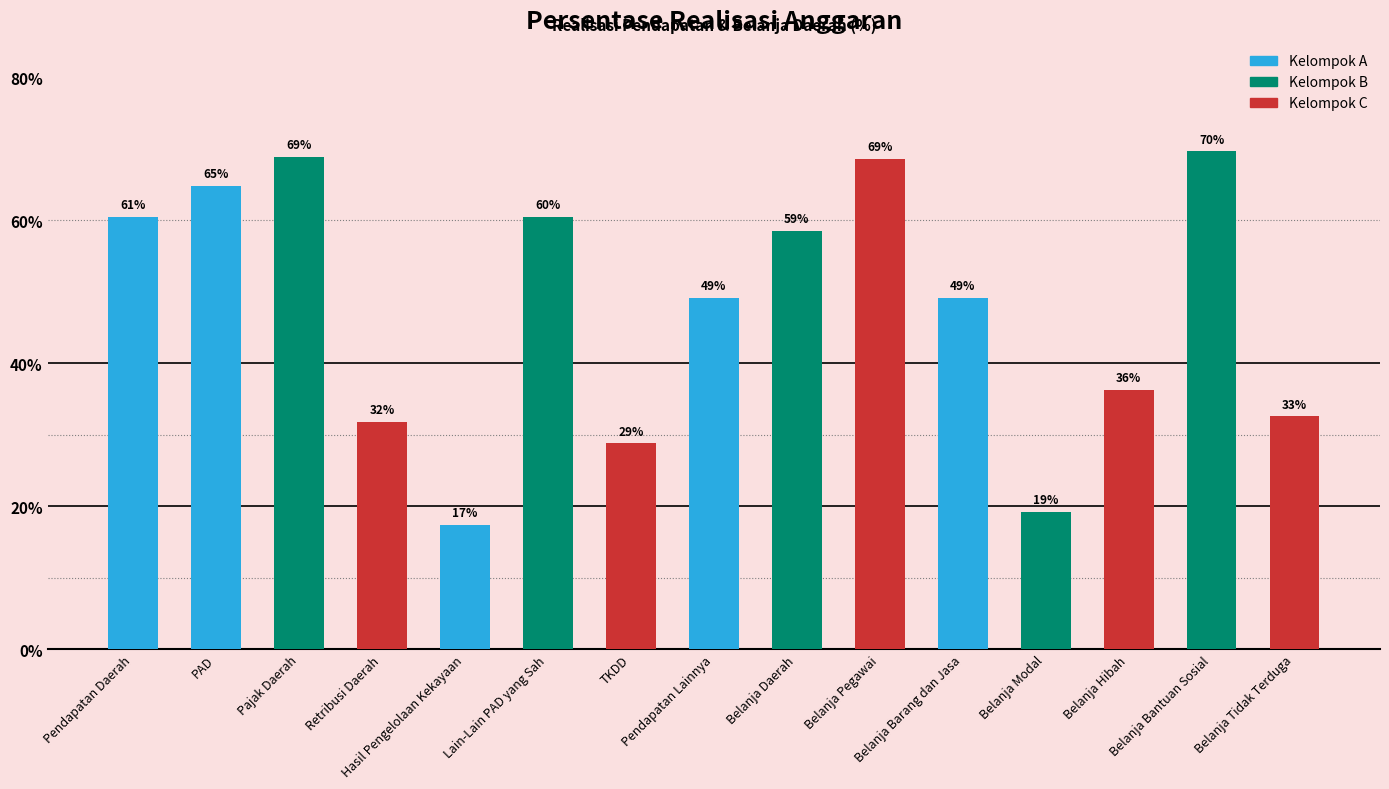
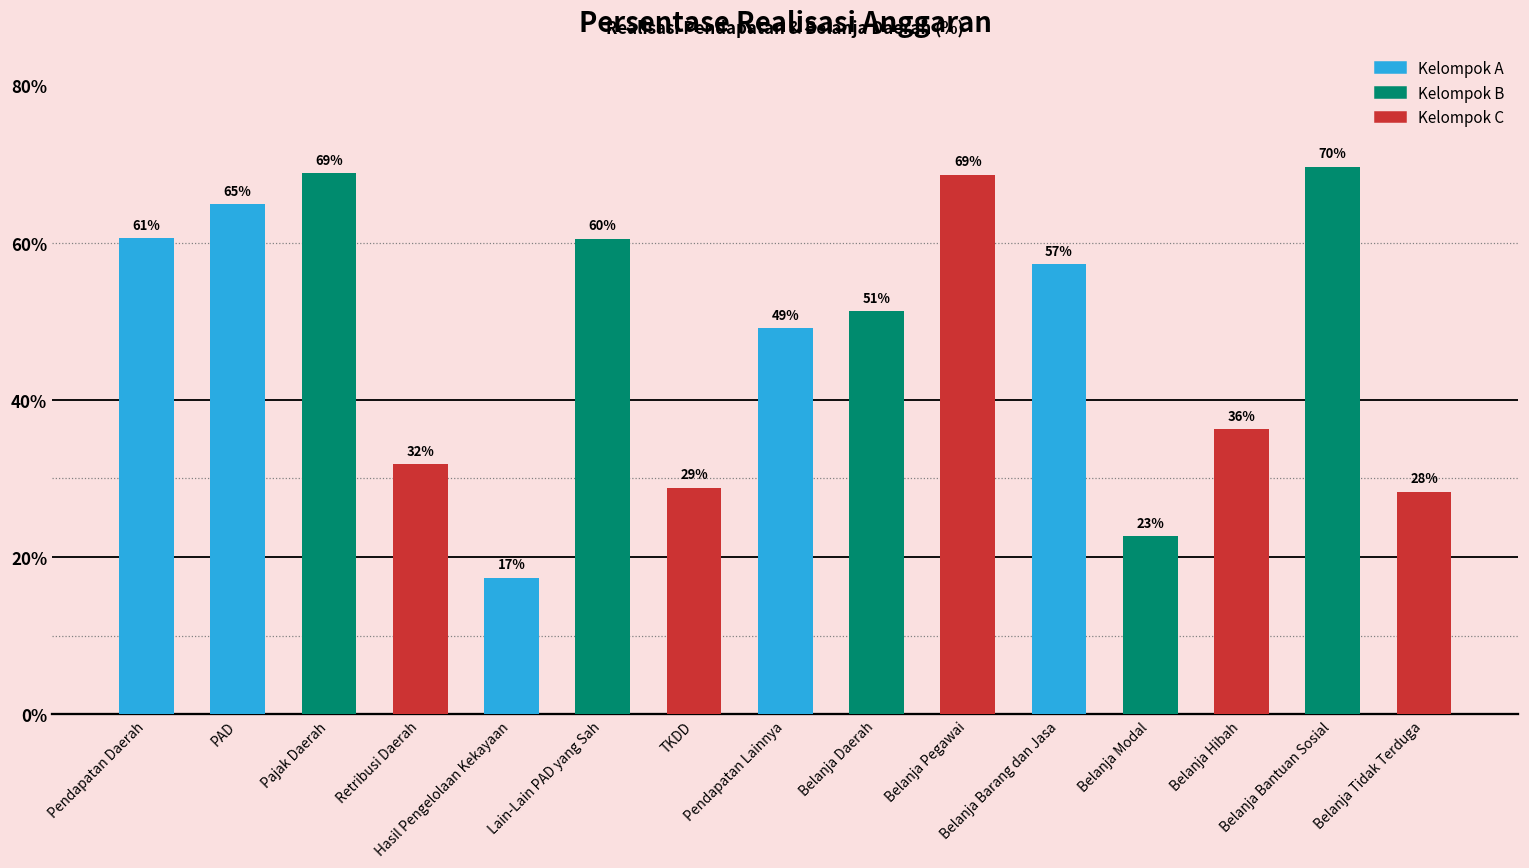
  {
    "Pendapatan Daerah": "61%",
    "PAD": "65%",
    "Pajak Daerah": "69%",
    "Retribusi Daerah": "32%",
    "Hasil Pengelolaan Kekayaan": "17%",
    "Lain-Lain PAD yang Sah": "60%",
    "TKDD": "29%",
    "Pendapatan Lainnya": "49%",
-   "Belanja Daerah": "59%",
+   "Belanja Daerah": "51%",
    "Belanja Pegawai": "69%",
-   "Belanja Barang dan Jasa": "49%",
-   "Belanja Modal": "19%",
+   "Belanja Barang dan Jasa": "57%",
+   "Belanja Modal": "23%",
    "Belanja Hibah": "36%",
    "Belanja Bantuan Sosial": "70%",
-   "Belanja Tidak Terduga": "33%"
+   "Belanja Tidak Terduga": "28%"
  }
